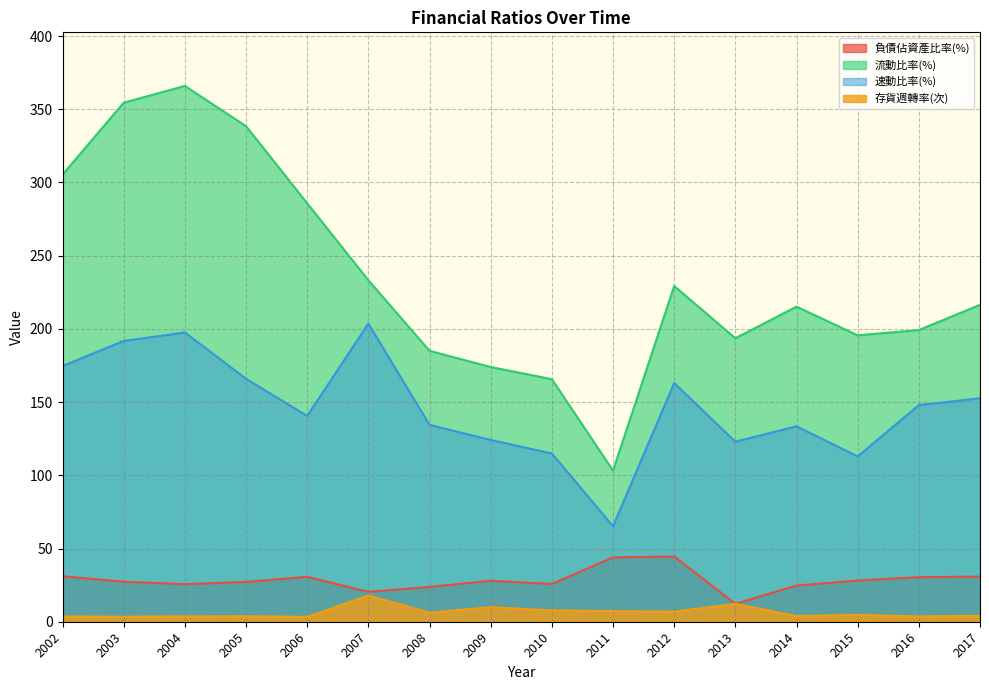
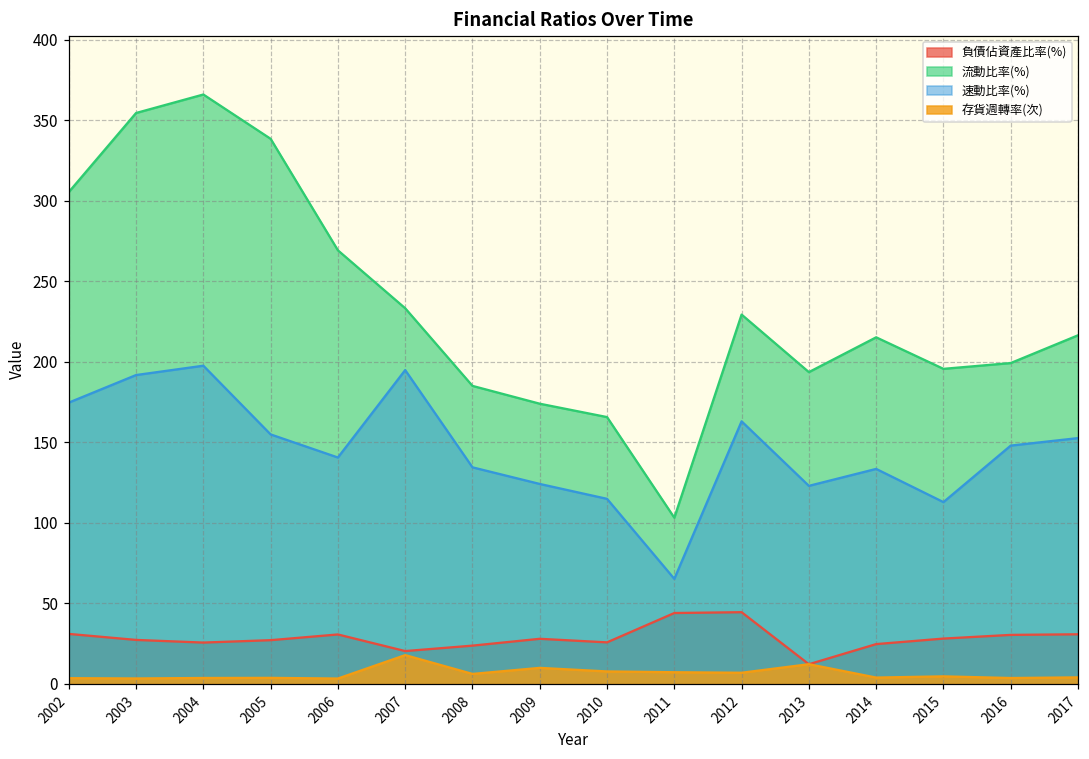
  {
    "負債佔資產比率(%)": {
      "2002": 31,
      "2003": 27,
      "2004": 26,
      "2005": 27,
      "2006": 31,
      "2007": 20,
      "2008": 24,
      "2009": 28,
      "2010": 26,
      "2011": 44,
      "2012": 45,
      "2014": 25,
      "2015": 28,
      "2016": 30,
      "2017": 31
    },
    "流動比率(%)": {
      "2002": 305,
      "2003": 354,
      "2004": 366,
      "2005": 338,
-     "2006": 286,
+     "2006": 269,
      "2007": 233,
      "2008": 185,
      "2009": 174,
      "2010": 166,
      "2011": 103,
      "2012": 229,
      "2013": 194,
      "2014": 215,
      "2015": 196,
      "2016": 199,
      "2017": 216
    },
    "速動比率(%)": {
      "2002": 175,
      "2003": 192,
      "2004": 198,
-     "2005": 166,
+     "2005": 155,
      "2006": 141,
-     "2007": 204,
+     "2007": 195,
      "2008": 134,
      "2009": 124,
      "2010": 115,
      "2011": 65,
      "2012": 163,
      "2013": 123,
      "2014": 133,
      "2015": 113,
      "2016": 148,
      "2017": 153
    },
    "存貨週轉率(次)": {
      "2002": 4,
      "2003": 3,
      "2004": 4,
      "2005": 4,
      "2006": 3,
      "2007": 18,
      "2008": 6,
      "2009": 10,
      "2010": 8,
      "2011": 7,
      "2012": 7,
      "2014": 4,
      "2015": 5,
      "2016": 4,
      "2017": 4
    }
  }
